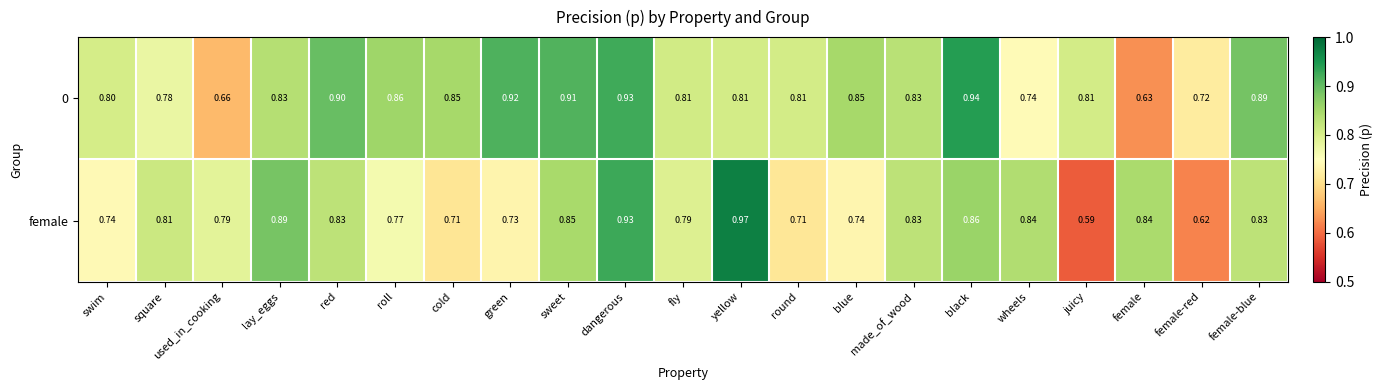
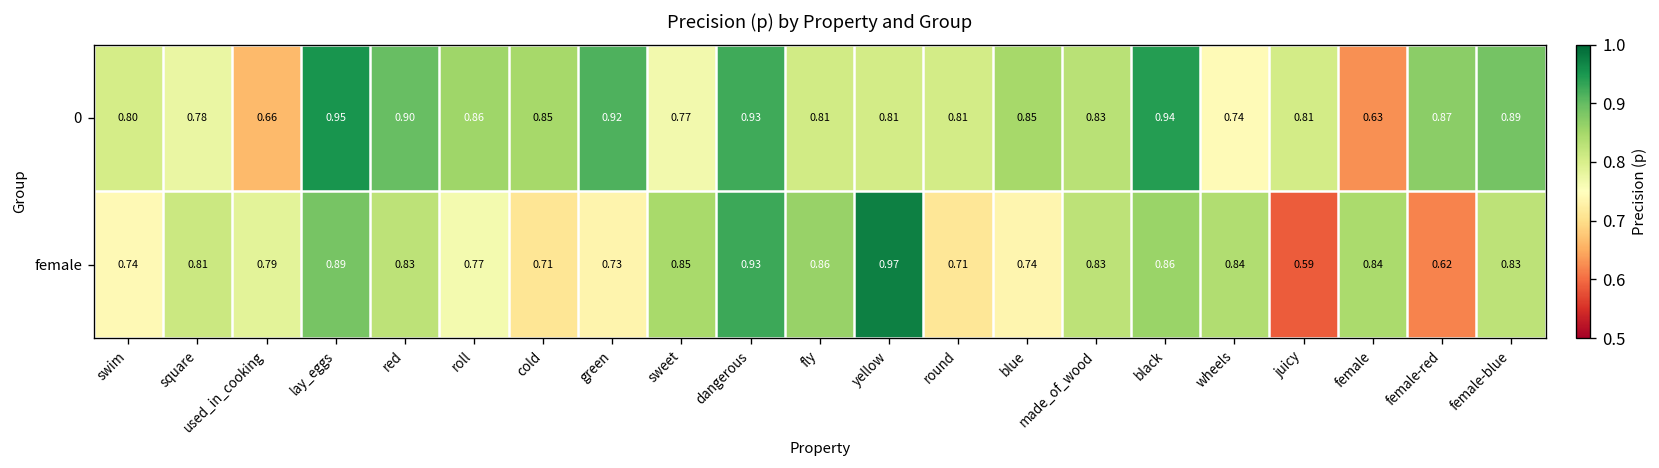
  {
    "0": {
      "swim": 0.80,
      "square": 0.78,
      "used_in_cooking": 0.66,
-     "lay_eggs": 0.83,
+     "lay_eggs": 0.95,
      "red": 0.90,
      "roll": 0.86,
      "cold": 0.85,
      "green": 0.92,
-     "sweet": 0.91,
+     "sweet": 0.77,
      "dangerous": 0.93,
      "fly": 0.81,
      "yellow": 0.81,
      "round": 0.81,
      "blue": 0.85,
      "made_of_wood": 0.83,
      "black": 0.94,
      "wheels": 0.74,
      "juicy": 0.81,
      "female": 0.63,
-     "female-red": 0.72,
+     "female-red": 0.87,
      "female-blue": 0.89
    },
    "female": {
      "swim": 0.74,
      "square": 0.81,
      "used_in_cooking": 0.79,
      "lay_eggs": 0.89,
      "red": 0.83,
      "roll": 0.77,
      "cold": 0.71,
      "green": 0.73,
      "sweet": 0.85,
      "dangerous": 0.93,
-     "fly": 0.79,
+     "fly": 0.86,
      "yellow": 0.97,
      "round": 0.71,
      "blue": 0.74,
      "made_of_wood": 0.83,
      "black": 0.86,
      "wheels": 0.84,
      "juicy": 0.59,
      "female": 0.84,
      "female-red": 0.62,
      "female-blue": 0.83
    }
  }
